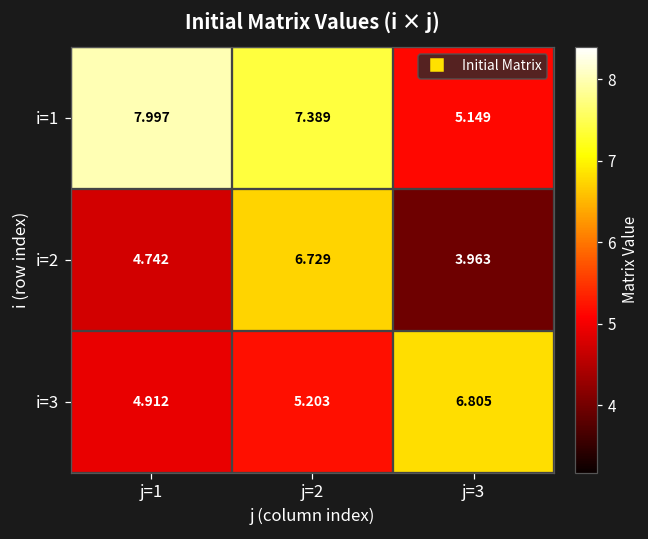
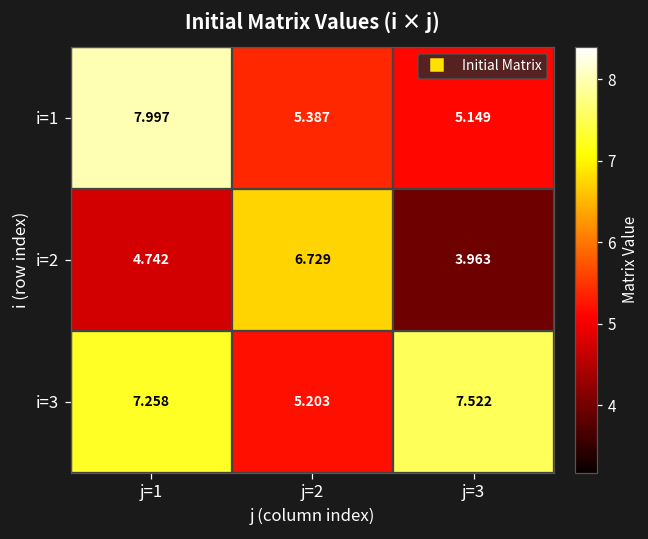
  {
    "i=1": {
      "j=1": 7.997,
-     "j=2": 7.389,
+     "j=2": 5.387,
      "j=3": 5.149
    },
    "i=2": {
      "j=1": 4.742,
      "j=2": 6.729,
      "j=3": 3.963
    },
    "i=3": {
-     "j=1": 4.912,
+     "j=1": 7.258,
      "j=2": 5.203,
-     "j=3": 6.805
+     "j=3": 7.522
    }
  }
